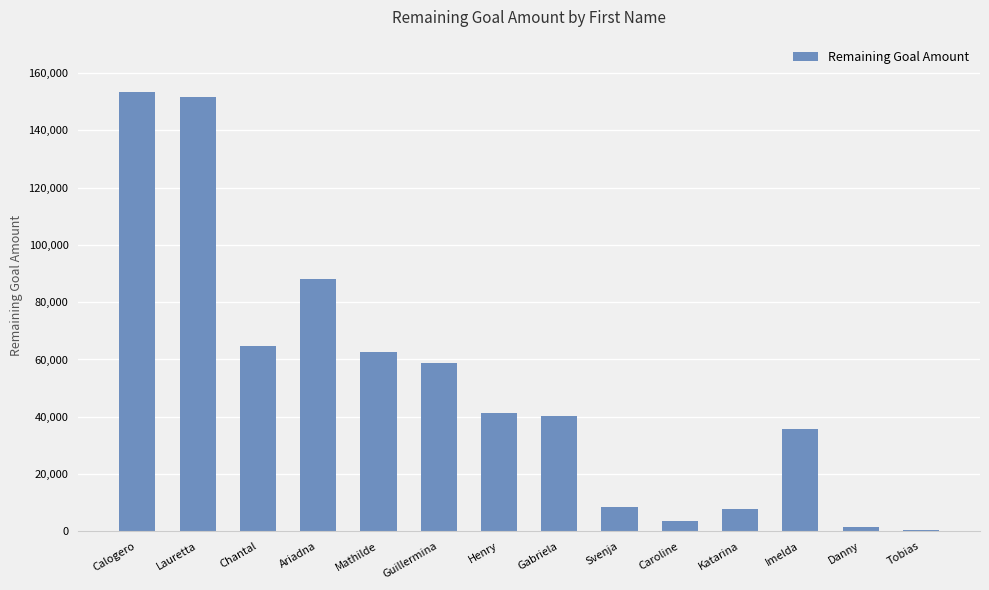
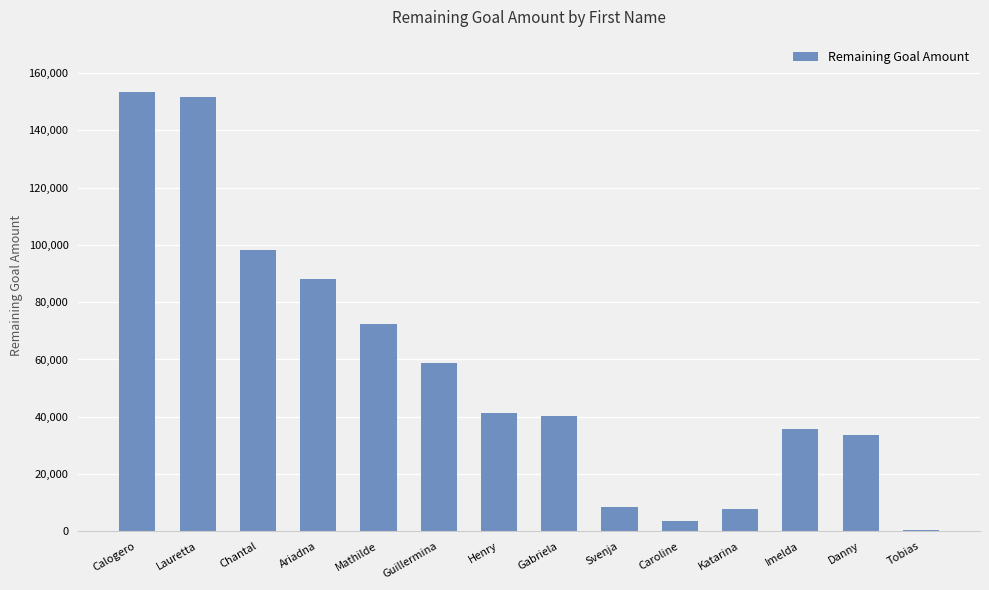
  {
    "Calogero": "153,000",
    "Lauretta": "152,000",
-   "Chantal": "65,000",
+   "Chantal": "98,000",
    "Ariadna": "88,000",
-   "Mathilde": "63,000",
+   "Mathilde": "72,000",
    "Guillermina": "59,000",
    "Henry": "41,000",
    "Gabriela": "40,000",
    "Svenja": "8,000",
    "Caroline": "4,000",
    "Katarina": "8,000",
    "Imelda": "36,000",
-   "Danny": "2,000"
+   "Danny": "34,000"
  }
